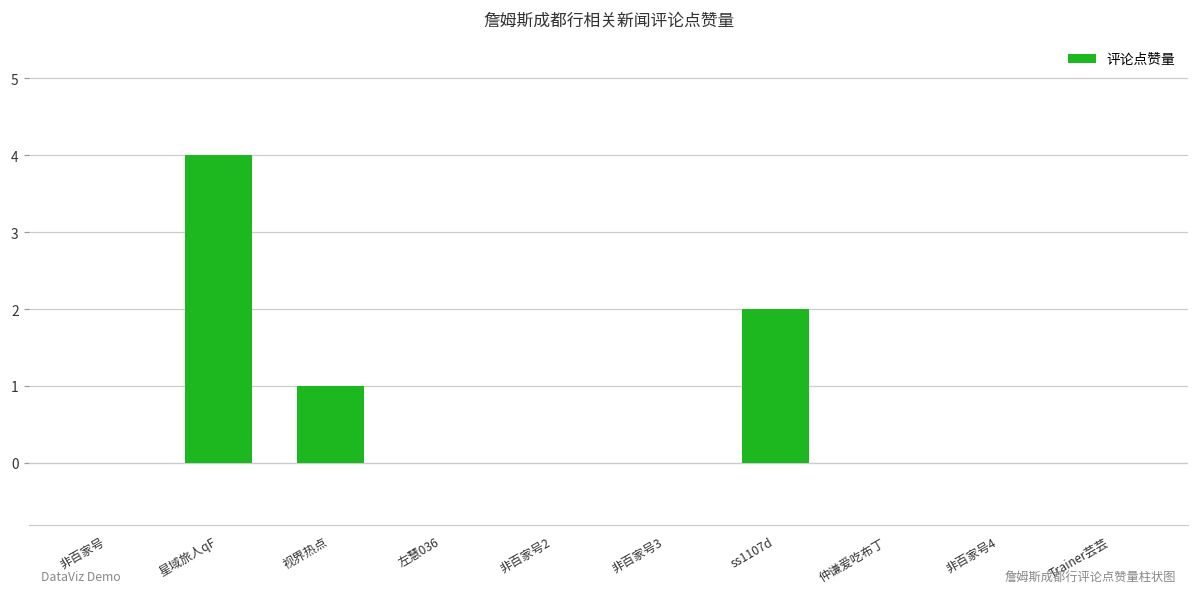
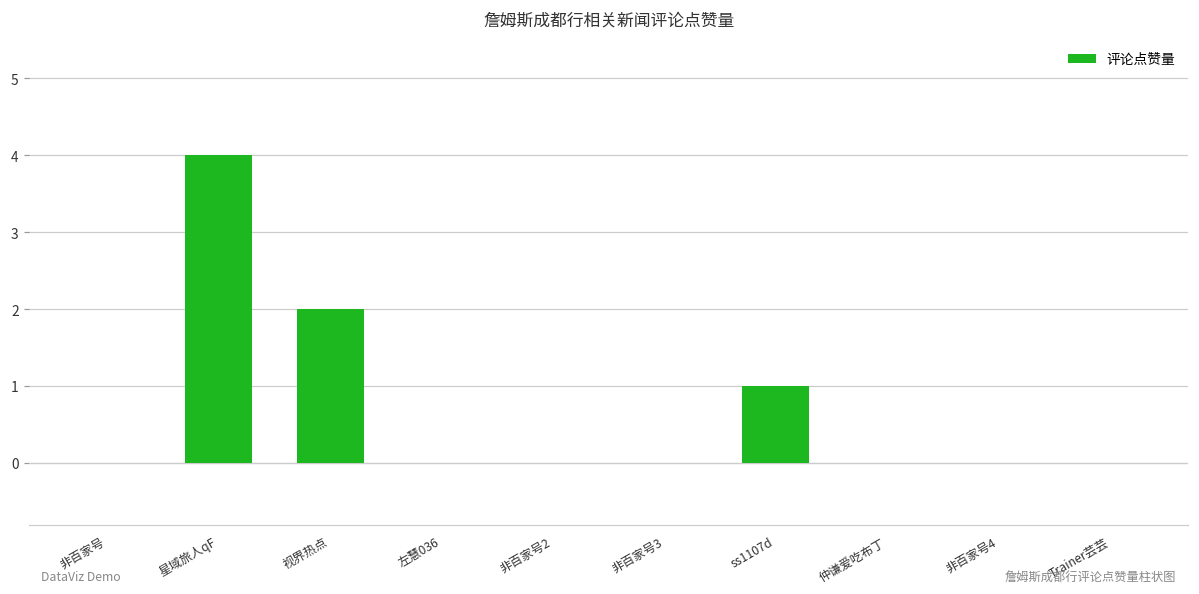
  {
    "非百家号": 0,
    "星域旅人qF": 4,
-   "视界热点": 1,
+   "视界热点": 2,
    "左慧036": 0,
    "非百家号2": 0,
    "非百家号3": 0,
-   "ss1107d": 2,
+   "ss1107d": 1,
    "仲谦爱吃布丁": 0,
    "非百家号4": 0,
    "Trainer芸芸": 0
  }
